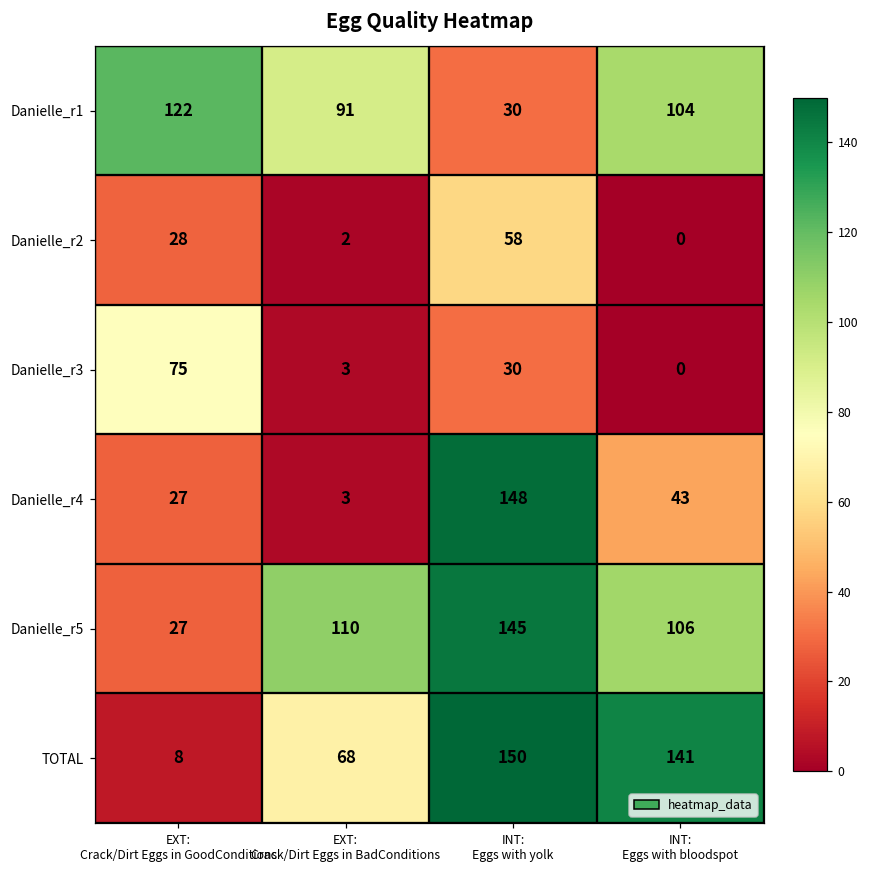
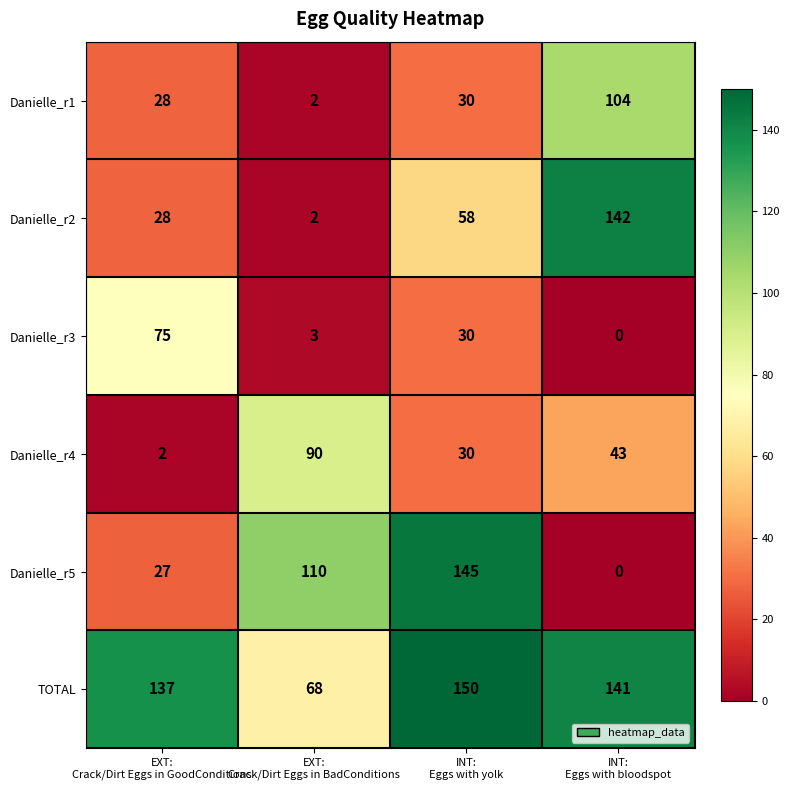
  {
    "Danielle_r1": {
-     "EXT: Crack/Dirt Eggs in GoodConditions": 122,
-     "EXT: Crack/Dirt Eggs in BadConditions": 91,
+     "EXT: Crack/Dirt Eggs in GoodConditions": 28,
+     "EXT: Crack/Dirt Eggs in BadConditions": 2,
      "INT: Eggs with yolk": 30,
      "INT: Eggs with bloodspot": 104
    },
    "Danielle_r2": {
      "EXT: Crack/Dirt Eggs in GoodConditions": 28,
      "EXT: Crack/Dirt Eggs in BadConditions": 2,
      "INT: Eggs with yolk": 58,
-     "INT: Eggs with bloodspot": 0
+     "INT: Eggs with bloodspot": 142
    },
    "Danielle_r3": {
      "EXT: Crack/Dirt Eggs in GoodConditions": 75,
      "EXT: Crack/Dirt Eggs in BadConditions": 3,
      "INT: Eggs with yolk": 30,
      "INT: Eggs with bloodspot": 0
    },
    "Danielle_r4": {
-     "EXT: Crack/Dirt Eggs in GoodConditions": 27,
-     "EXT: Crack/Dirt Eggs in BadConditions": 3,
-     "INT: Eggs with yolk": 148,
+     "EXT: Crack/Dirt Eggs in GoodConditions": 2,
+     "EXT: Crack/Dirt Eggs in BadConditions": 90,
+     "INT: Eggs with yolk": 30,
      "INT: Eggs with bloodspot": 43
    },
    "Danielle_r5": {
      "EXT: Crack/Dirt Eggs in GoodConditions": 27,
      "EXT: Crack/Dirt Eggs in BadConditions": 110,
      "INT: Eggs with yolk": 145,
-     "INT: Eggs with bloodspot": 106
+     "INT: Eggs with bloodspot": 0
    },
    "TOTAL": {
-     "EXT: Crack/Dirt Eggs in GoodConditions": 8,
+     "EXT: Crack/Dirt Eggs in GoodConditions": 137,
      "EXT: Crack/Dirt Eggs in BadConditions": 68,
      "INT: Eggs with yolk": 150,
      "INT: Eggs with bloodspot": 141
    }
  }
